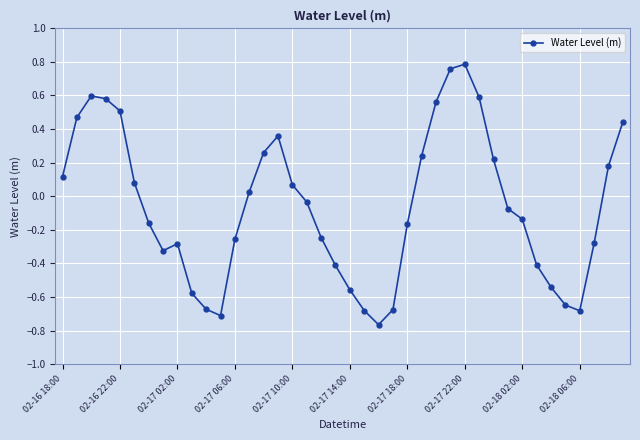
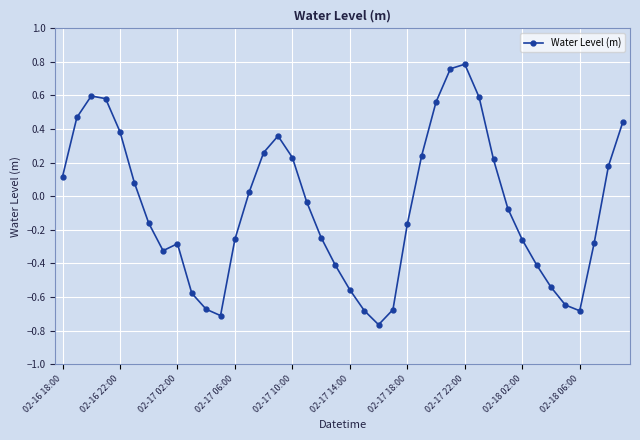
  {
    "02-16 18:00": 0.12,
-   "02-16 22:00": 0.51,
+   "02-16 22:00": 0.38,
    "02-17 02:00": -0.28,
    "02-17 06:00": -0.26,
-   "02-17 10:00": 0.07,
+   "02-17 10:00": 0.23,
    "02-17 14:00": -0.56,
    "02-17 18:00": -0.17,
    "02-17 22:00": 0.79,
-   "02-18 02:00": -0.14,
+   "02-18 02:00": -0.26,
    "02-18 06:00": -0.68
  }
